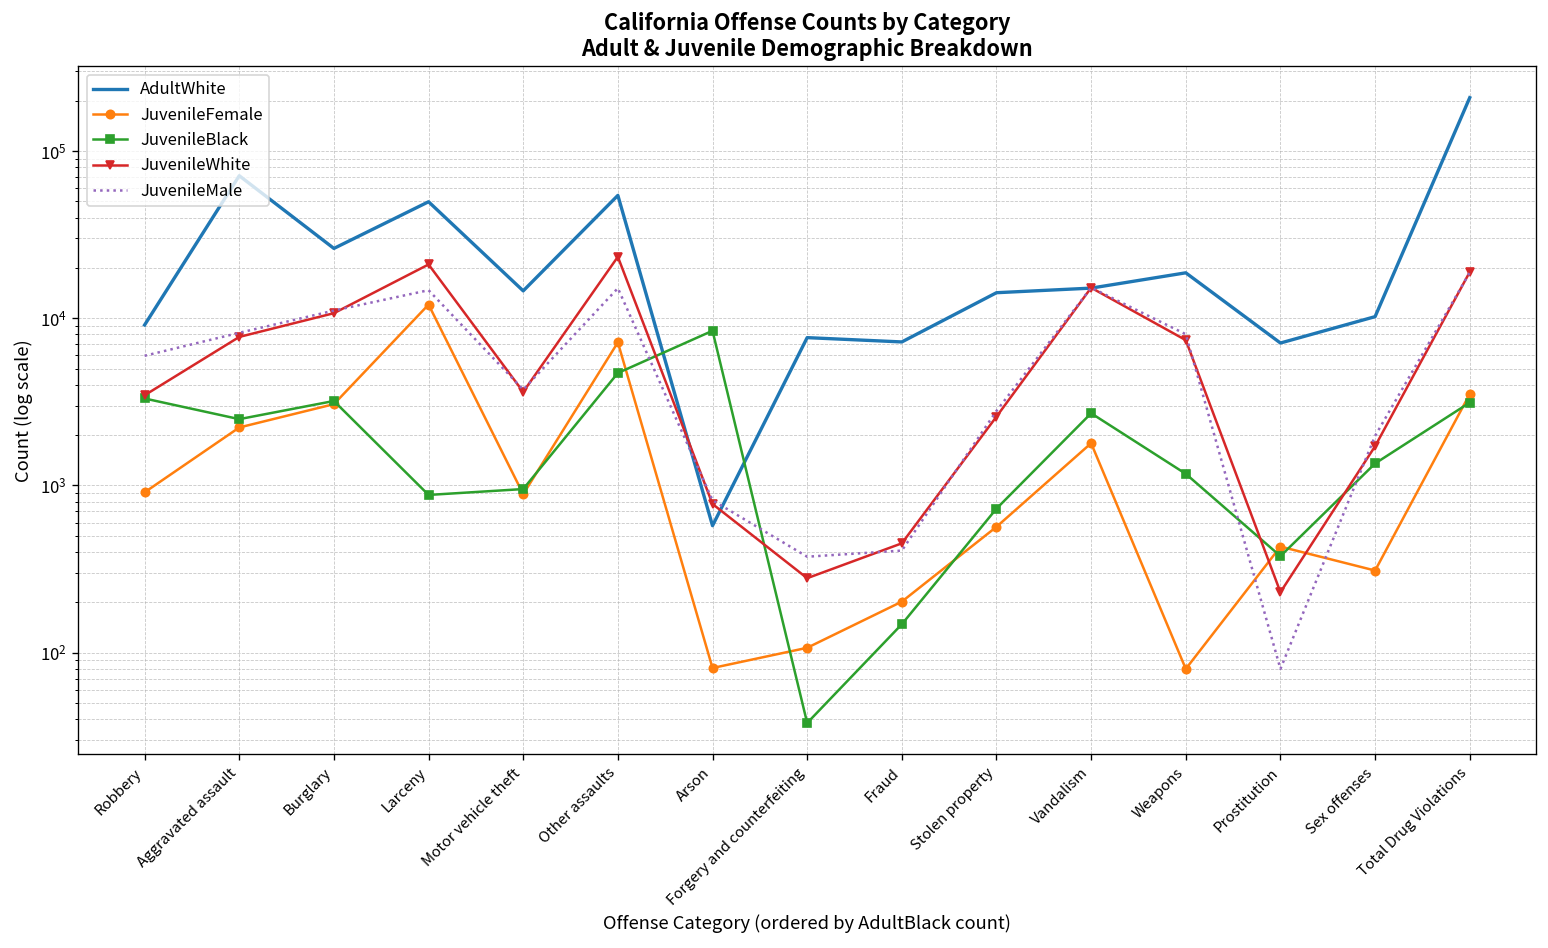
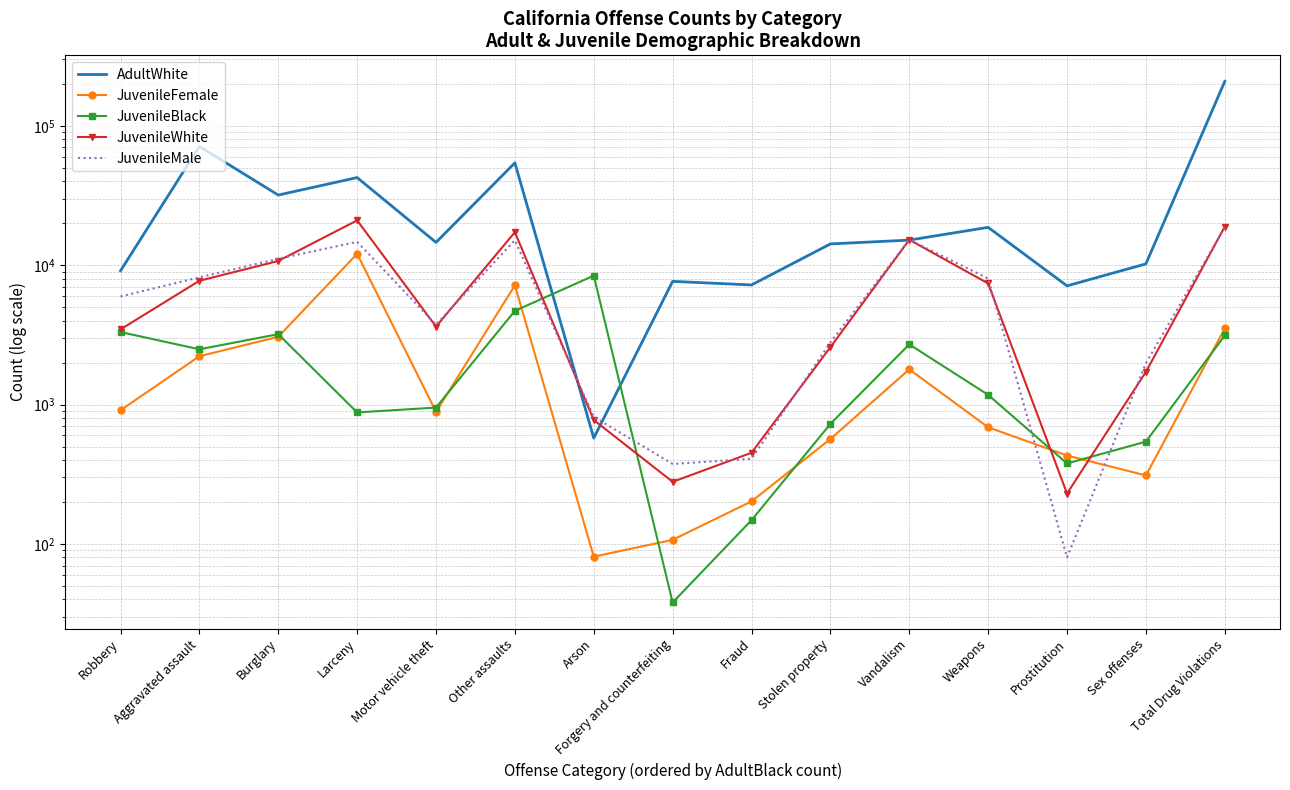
  {
    "AdultWhite": {
      "Robbery": 9000,
-     "Burglary": 26000,
-     "Larceny": 50000,
+     "Burglary": 32000,
+     "Larceny": 43000,
      "Motor vehicle theft": 15000,
      "Other assaults": 54000,
      "Arson": 580,
      "Forgery and counterfeiting": 8000,
      "Fraud": 7000,
      "Stolen property": 14000,
      "Weapons": 19000,
      "Prostitution": 7000,
      "Sex offenses": 10000,
      "Total Drug Violations": 210000
    },
    "JuvenileFemale": {
      "Robbery": 900,
      "Aggravated assault": 2200,
      "Burglary": 3100,
      "Larceny": 12000,
      "Motor vehicle theft": 900,
      "Other assaults": 7000,
      "Arson": 80,
      "Forgery and counterfeiting": 110,
      "Fraud": 200,
      "Stolen property": 570,
      "Vandalism": 1800,
-     "Weapons": 80,
+     "Weapons": 700,
      "Prostitution": 430,
      "Sex offenses": 310,
      "Total Drug Violations": 3500
    },
    "JuvenileBlack": {
      "Robbery": 3300,
      "Aggravated assault": 2500,
      "Burglary": 3200,
      "Larceny": 900,
      "Motor vehicle theft": 1000,
      "Other assaults": 4700,
      "Arson": 8000,
      "Forgery and counterfeiting": 38,
      "Fraud": 150,
      "Stolen property": 700,
      "Vandalism": 2700,
      "Weapons": 1200,
      "Prostitution": 380,
-     "Sex offenses": 1400,
+     "Sex offenses": 540,
      "Total Drug Violations": 3100
    },
    "JuvenileWhite": {
      "Robbery": 3500,
      "Aggravated assault": 8000,
      "Larceny": 21000,
-     "Other assaults": 23000,
+     "Other assaults": 17000,
      "Arson": 800,
      "Forgery and counterfeiting": 280,
      "Fraud": 450,
      "Stolen property": 2600,
      "Weapons": 7000,
      "Prostitution": 230,
      "Sex offenses": 1700
    },
    "JuvenileMale": {
      "Robbery": 6000,
      "Aggravated assault": 8000,
      "Larceny": 15000,
      "Other assaults": 15000,
      "Arson": 800,
      "Forgery and counterfeiting": 380,
      "Fraud": 410,
      "Stolen property": 2800,
      "Weapons": 8000,
      "Prostitution": 80,
      "Sex offenses": 2000
    }
  }
